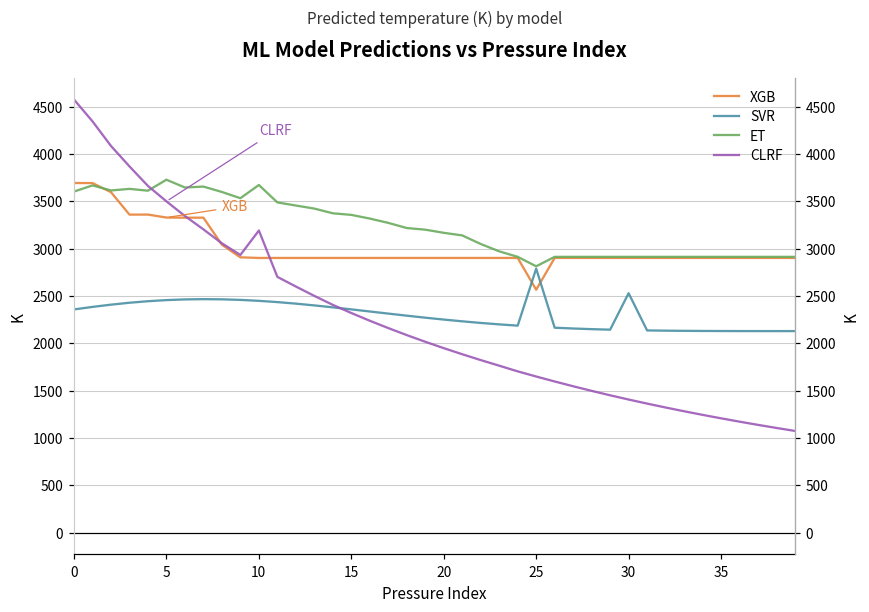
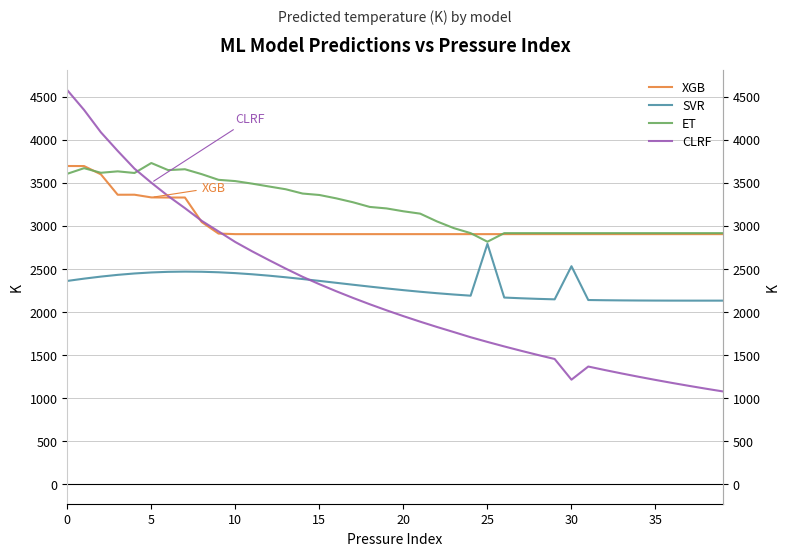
  {
    "XGB": {
      "0": 3700,
      "5": 3300,
      "10": 2900,
      "15": 2900,
      "20": 2900,
-     "25": 2600
+     "25": 2900
    },
    "SVR": {
      "0": 2400,
      "5": 2500,
      "10": 2400,
      "15": 2400,
      "20": 2300,
      "30": 2500,
      "35": 2100
    },
    "ET": {
      "0": 3600,
      "5": 3700,
-     "10": 3700,
+     "10": 3500,
      "15": 3400,
      "20": 3200
    },
    "CLRF": {
      "0": 4600,
      "5": 3500,
-     "10": 3200,
+     "10": 2800,
      "15": 2300,
      "20": 1900,
      "25": 1700,
-     "30": 1400,
+     "30": 1200,
      "35": 1200
    }
  }
